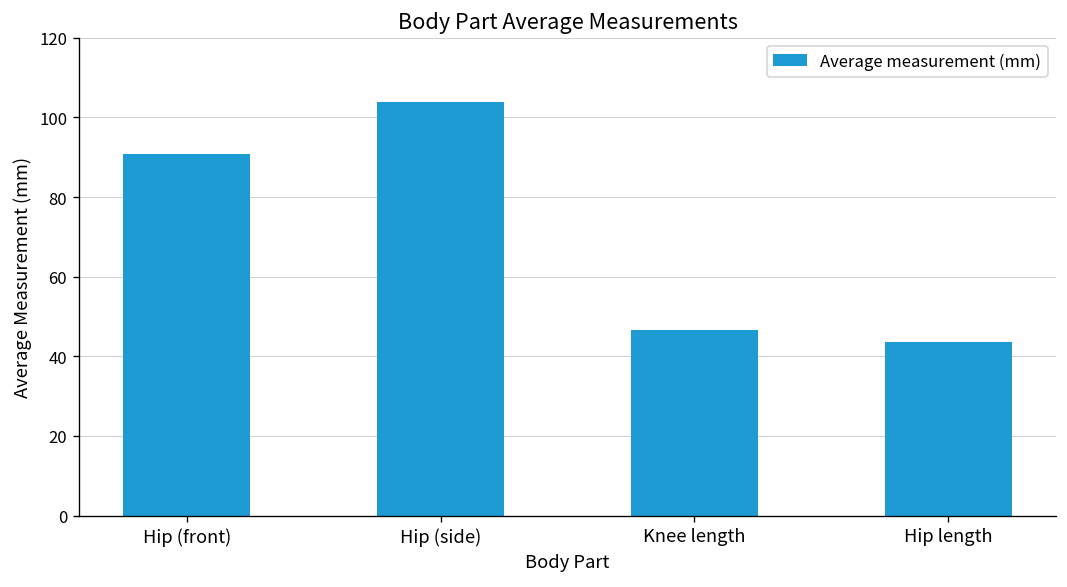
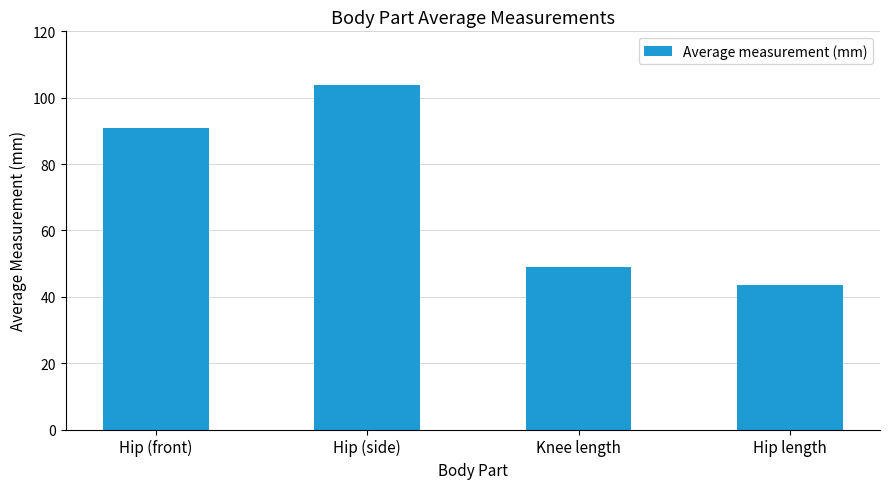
  {
    "Hip (front)": 91,
    "Hip (side)": 104,
-   "Knee length": 46,
+   "Knee length": 49,
    "Hip length": 44
  }
